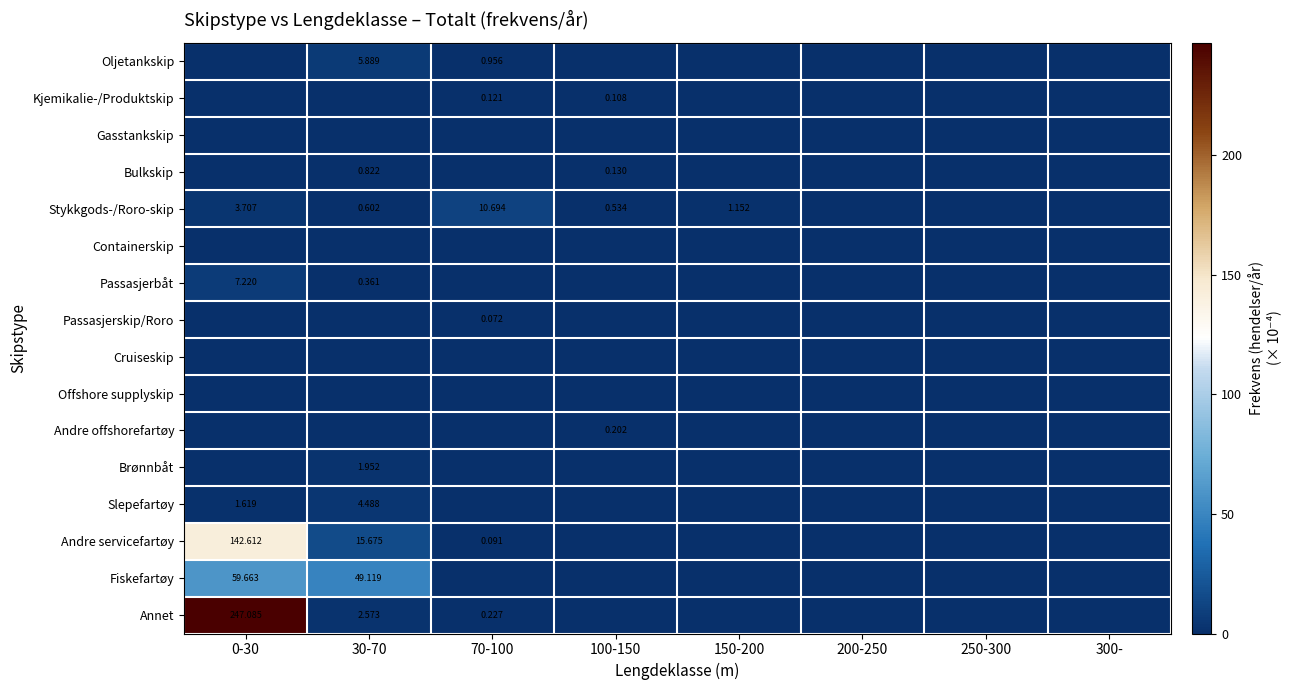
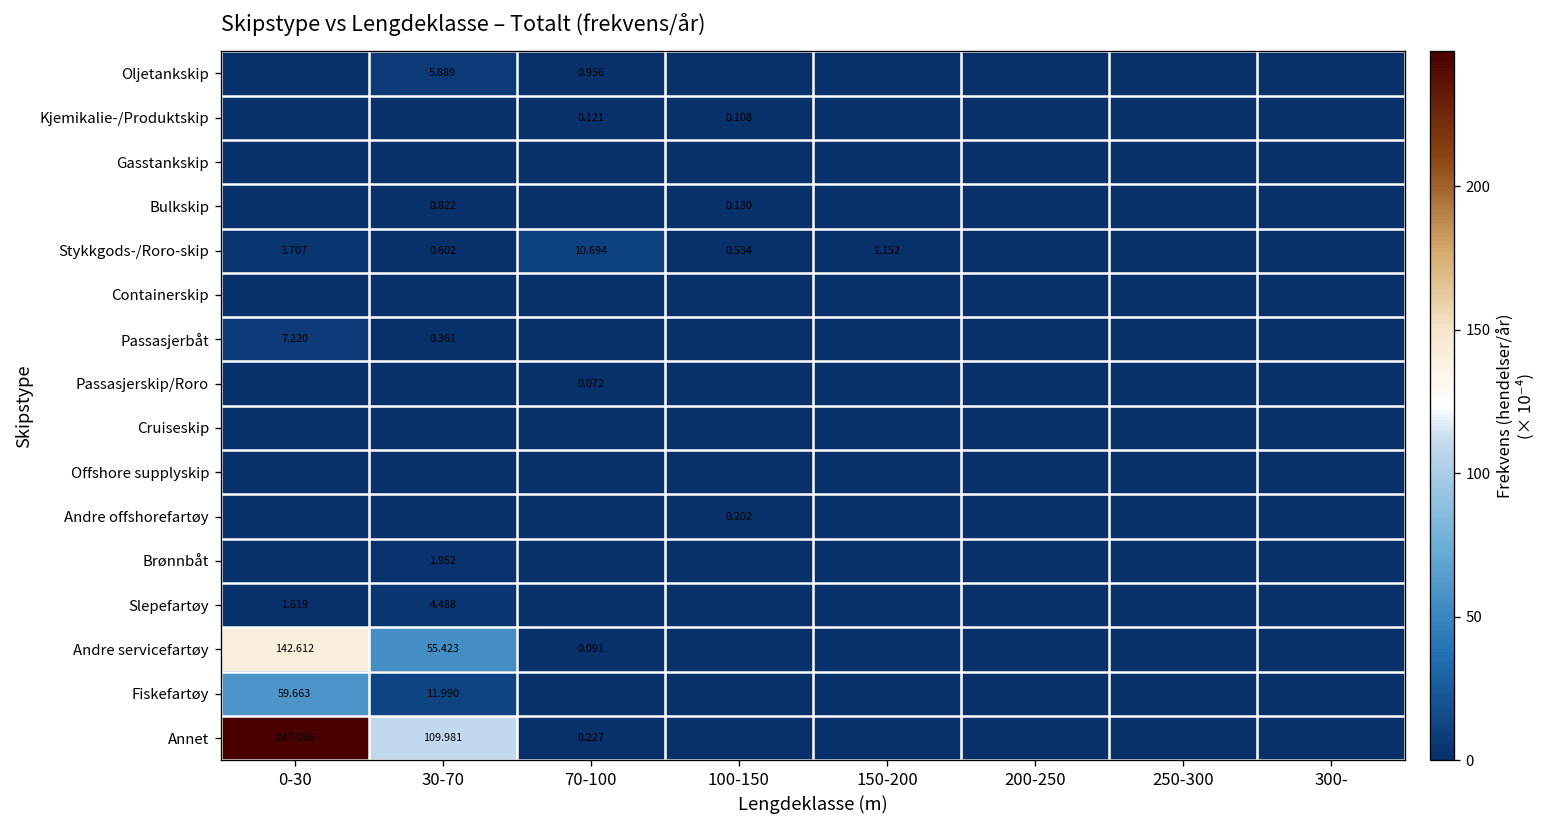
  {
    "Oljetankskip": {
      "30-70": 5.889,
      "70-100": 0.956
    },
    "Kjemikalie-/Produktskip": {
      "70-100": 0.121,
      "100-150": 0.108
    },
    "Bulkskip": {
      "30-70": 0.822,
      "100-150": 0.130
    },
    "Stykkgods-/Roro-skip": {
      "0-30": 3.707,
      "30-70": 0.602,
      "70-100": 10.694,
      "100-150": 0.534,
      "150-200": 1.152
    },
    "Passasjerbåt": {
      "0-30": 7.220,
      "30-70": 0.361
    },
    "Passasjerskip/Roro": {
      "70-100": 0.072
    },
    "Andre offshorefartøy": {
      "100-150": 0.202
    },
    "Brønnbåt": {
      "30-70": 1.952
    },
    "Slepefartøy": {
      "0-30": 1.619,
      "30-70": 4.488
    },
    "Andre servicefartøy": {
      "0-30": 142.612,
-     "30-70": 15.675,
+     "30-70": 55.423,
      "70-100": 0.091
    },
    "Fiskefartøy": {
      "0-30": 59.663,
-     "30-70": 49.119
+     "30-70": 11.990
    },
    "Annet": {
      "0-30": 247.085,
-     "30-70": 2.573,
+     "30-70": 109.981,
      "70-100": 0.227
    }
  }
